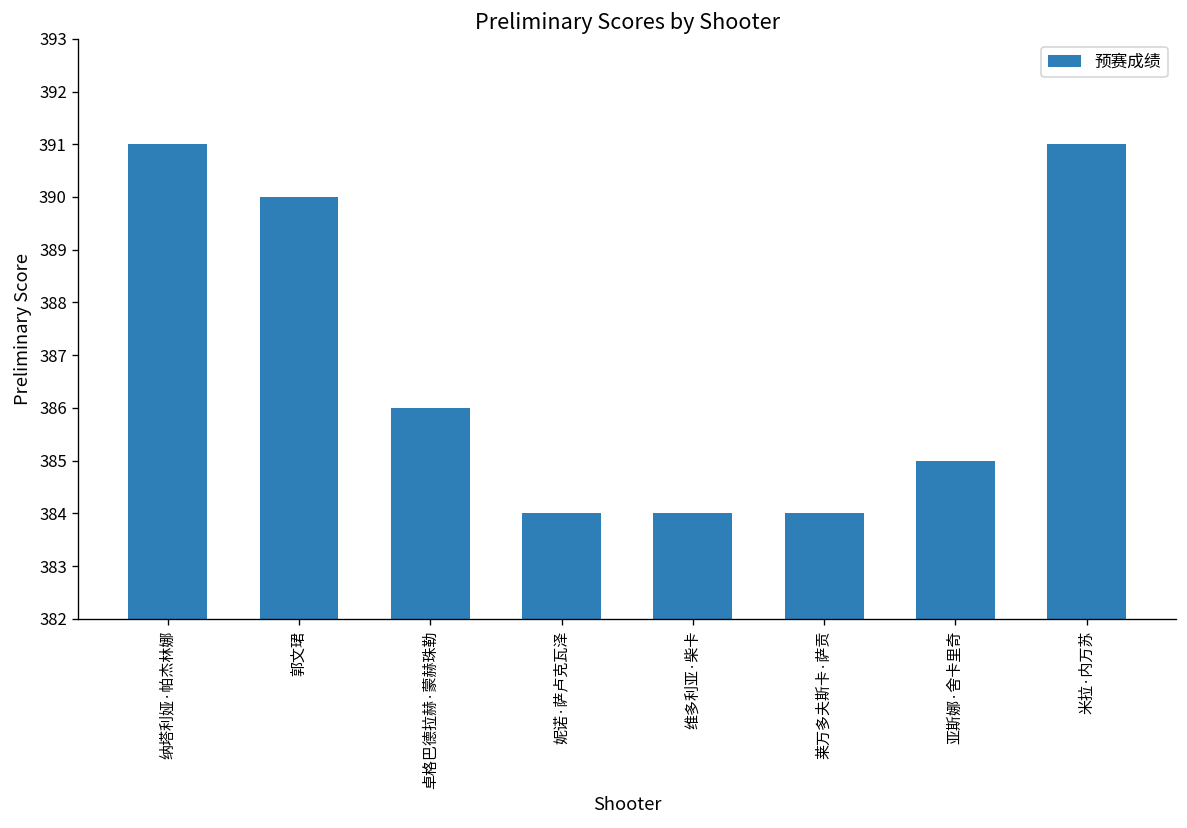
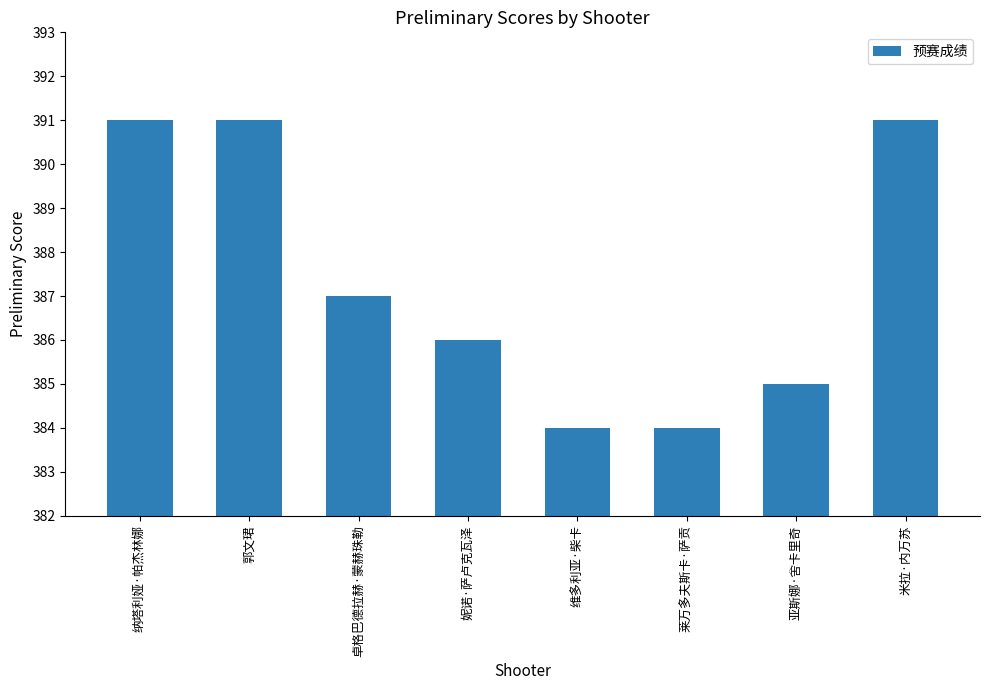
  {
    "纳塔利娅·帕杰林娜": 391,
-   "郭文珺": 390,
-   "卓格巴德拉赫·蒙赫珠勒": 386,
-   "妮诺·萨卢克瓦泽": 384,
+   "郭文珺": 391,
+   "卓格巴德拉赫·蒙赫珠勒": 387,
+   "妮诺·萨卢克瓦泽": 386,
    "维多利亚·柴卡": 384,
    "莱万多夫斯卡·萨贡": 384,
    "亚斯娜·舍卡里奇": 385,
    "米拉·内万苏": 391
  }
